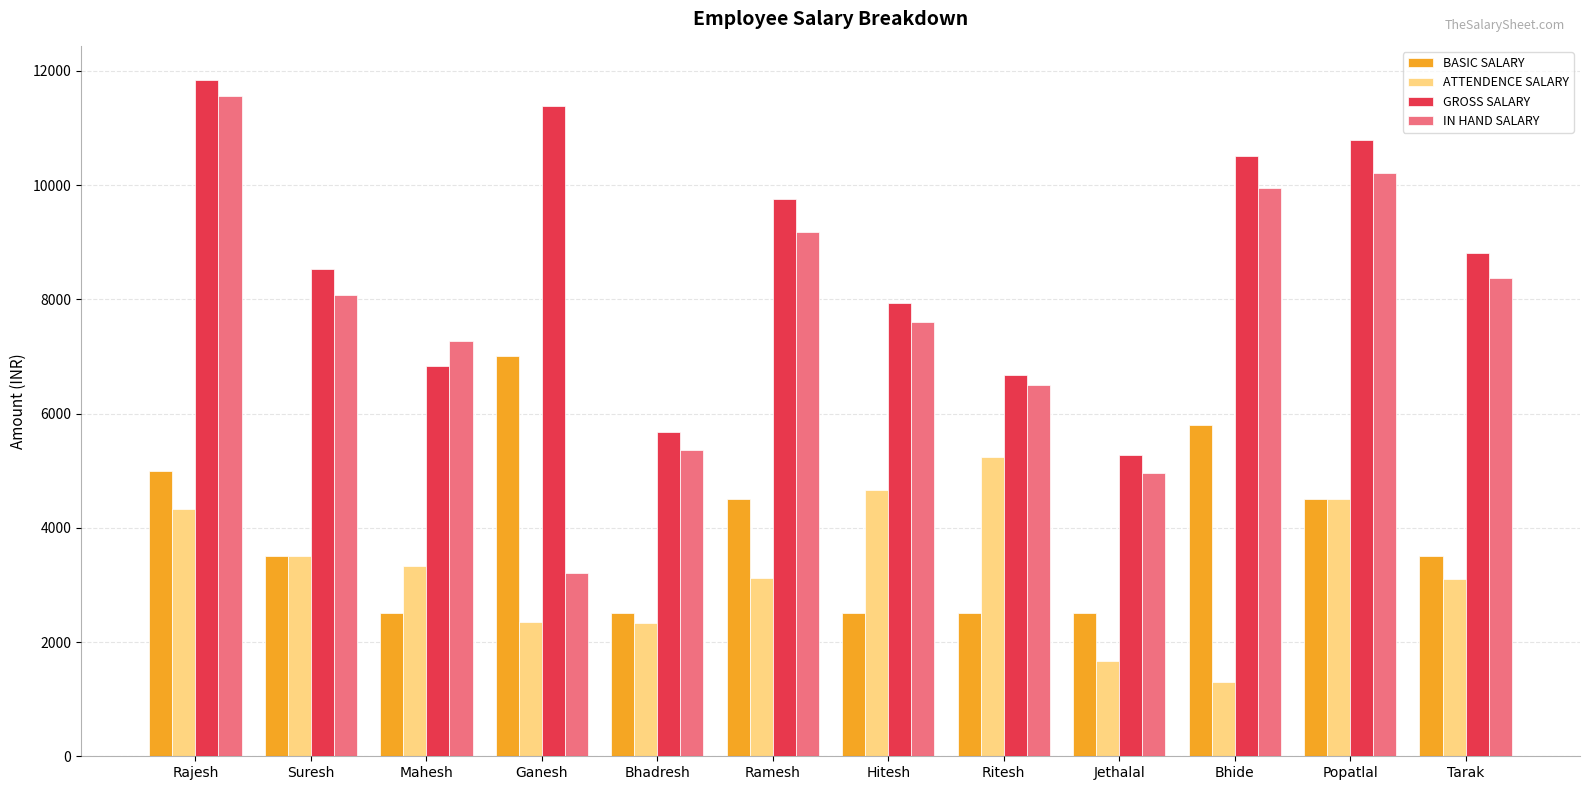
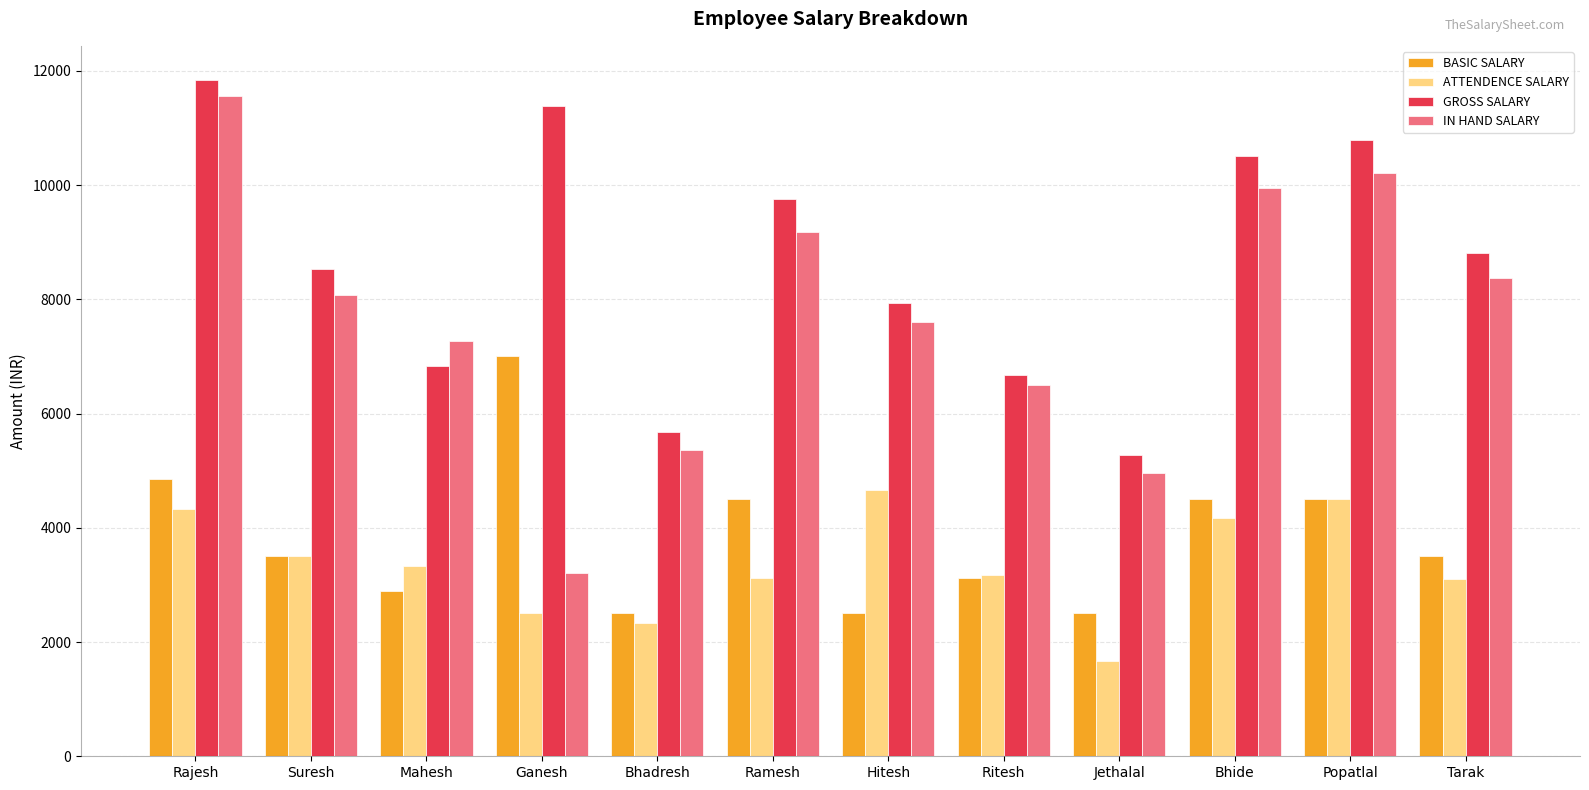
  {
    "BASIC SALARY": {
-     "Rajesh": 5000,
+     "Rajesh": 4900,
      "Suresh": 3500,
-     "Mahesh": 2500,
+     "Mahesh": 2900,
      "Ganesh": 7000,
      "Bhadresh": 2500,
      "Ramesh": 4500,
      "Hitesh": 2500,
-     "Ritesh": 2500,
+     "Ritesh": 3100,
      "Jethalal": 2500,
-     "Bhide": 5800,
+     "Bhide": 4500,
      "Popatlal": 4500,
      "Tarak": 3500
    },
    "ATTENDENCE SALARY": {
      "Rajesh": 4300,
      "Suresh": 3500,
      "Mahesh": 3300,
-     "Ganesh": 2400,
+     "Ganesh": 2500,
      "Bhadresh": 2300,
      "Ramesh": 3100,
      "Hitesh": 4700,
-     "Ritesh": 5200,
+     "Ritesh": 3200,
      "Jethalal": 1700,
-     "Bhide": 1300,
+     "Bhide": 4200,
      "Popatlal": 4500,
      "Tarak": 3100
    },
    "GROSS SALARY": {
      "Rajesh": 11800,
      "Suresh": 8500,
      "Mahesh": 6800,
      "Ganesh": 11400,
      "Bhadresh": 5700,
      "Ramesh": 9800,
      "Hitesh": 7900,
      "Ritesh": 6700,
      "Jethalal": 5300,
      "Bhide": 10500,
      "Popatlal": 10800,
      "Tarak": 8800
    },
    "IN HAND SALARY": {
      "Rajesh": 11600,
      "Suresh": 8100,
      "Mahesh": 7300,
      "Ganesh": 3200,
      "Bhadresh": 5400,
      "Ramesh": 9200,
      "Hitesh": 7600,
      "Ritesh": 6500,
      "Jethalal": 5000,
      "Bhide": 9900,
      "Popatlal": 10200,
      "Tarak": 8400
    }
  }
